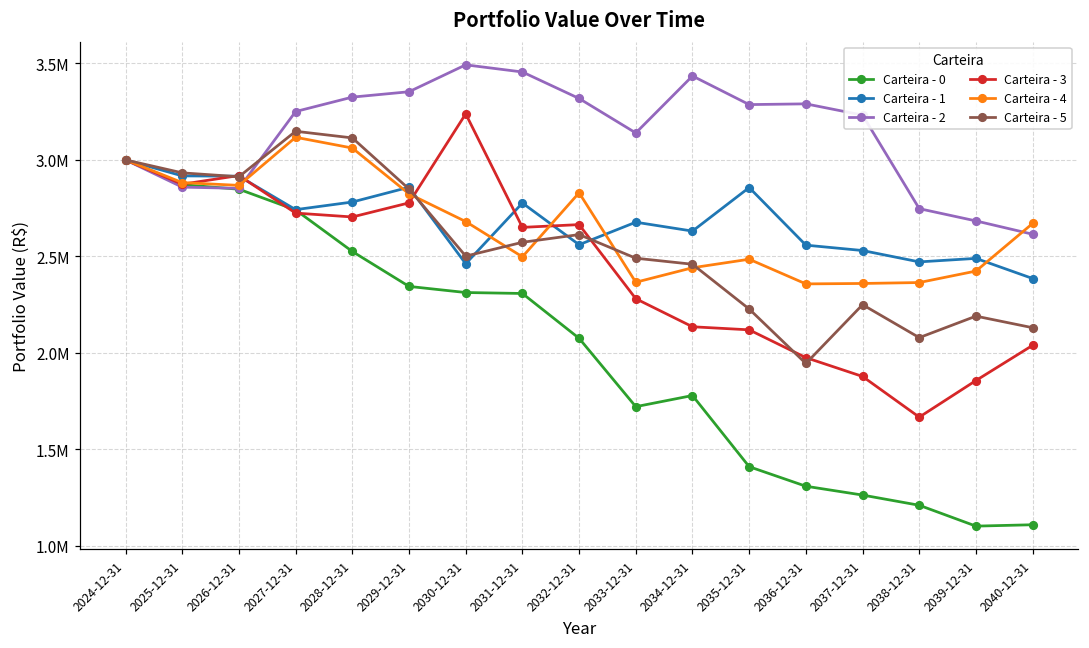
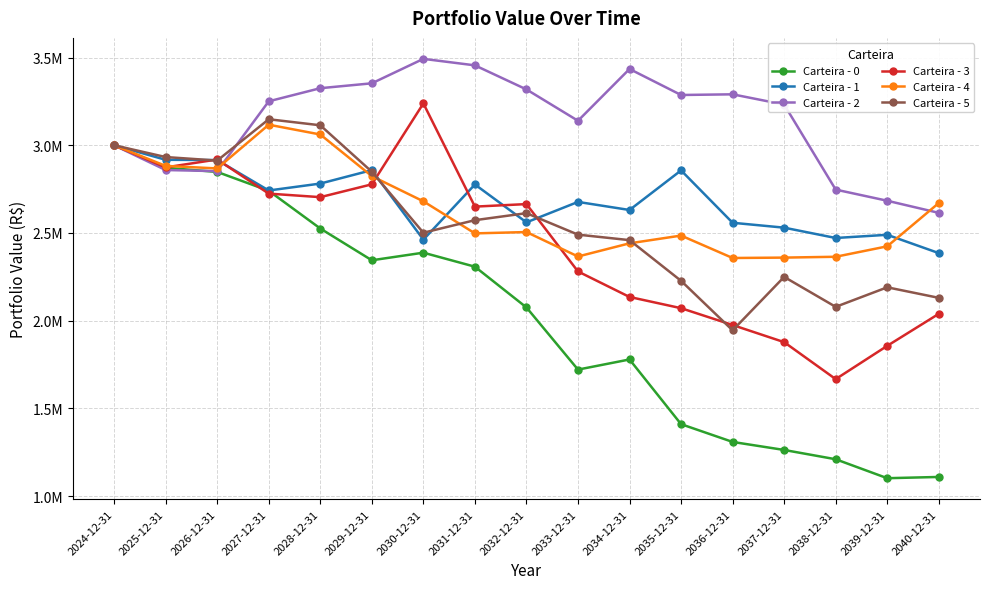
  {
    "Carteira - 0": {
      "2028-12-31": 2530000,
      "2029-12-31": 2340000,
-     "2030-12-31": 2310000,
+     "2030-12-31": 2390000,
      "2031-12-31": 2310000,
      "2032-12-31": 2080000,
      "2033-12-31": 1720000,
      "2034-12-31": 1780000,
      "2035-12-31": 1410000,
      "2036-12-31": 1310000,
      "2037-12-31": 1260000,
      "2038-12-31": 1210000,
      "2039-12-31": 1100000,
      "2040-12-31": 1110000
    },
    "Carteira - 1": {
      "2025-12-31": 2920000,
      "2028-12-31": 2780000,
      "2030-12-31": 2460000,
      "2031-12-31": 2780000,
      "2032-12-31": 2560000,
      "2033-12-31": 2680000,
      "2034-12-31": 2630000,
      "2035-12-31": 2860000,
      "2036-12-31": 2560000,
      "2037-12-31": 2530000,
      "2038-12-31": 2470000,
      "2039-12-31": 2490000,
      "2040-12-31": 2390000
    },
    "Carteira - 2": {
      "2027-12-31": 3250000,
      "2028-12-31": 3330000,
      "2029-12-31": 3350000,
      "2030-12-31": 3490000,
      "2031-12-31": 3460000,
      "2032-12-31": 3320000,
      "2033-12-31": 3140000,
      "2034-12-31": 3430000,
      "2035-12-31": 3290000,
      "2036-12-31": 3290000,
      "2038-12-31": 2750000,
      "2039-12-31": 2680000,
      "2040-12-31": 2610000
    },
    "Carteira - 3": {
      "2027-12-31": 2720000,
      "2028-12-31": 2700000,
      "2029-12-31": 2780000,
      "2030-12-31": 3240000,
      "2031-12-31": 2650000,
      "2032-12-31": 2660000,
      "2033-12-31": 2280000,
      "2034-12-31": 2140000,
-     "2035-12-31": 2120000,
+     "2035-12-31": 2070000,
      "2036-12-31": 1980000,
      "2037-12-31": 1880000,
      "2038-12-31": 1670000,
      "2039-12-31": 1860000,
      "2040-12-31": 2040000
    },
    "Carteira - 4": {
      "2026-12-31": 2870000,
      "2027-12-31": 3120000,
      "2028-12-31": 3060000,
      "2029-12-31": 2820000,
      "2030-12-31": 2680000,
      "2031-12-31": 2500000,
-     "2032-12-31": 2830000,
+     "2032-12-31": 2510000,
      "2033-12-31": 2370000,
      "2034-12-31": 2440000,
      "2035-12-31": 2490000,
      "2036-12-31": 2360000,
      "2037-12-31": 2360000,
      "2038-12-31": 2360000,
      "2039-12-31": 2420000,
      "2040-12-31": 2670000
    },
    "Carteira - 5": {
      "2025-12-31": 2930000,
      "2027-12-31": 3150000,
      "2028-12-31": 3110000,
      "2030-12-31": 2500000,
      "2031-12-31": 2570000,
      "2032-12-31": 2610000,
      "2033-12-31": 2490000,
      "2034-12-31": 2460000,
      "2035-12-31": 2230000,
      "2036-12-31": 1950000,
      "2037-12-31": 2250000,
      "2038-12-31": 2080000,
      "2039-12-31": 2190000,
      "2040-12-31": 2130000
    }
  }
